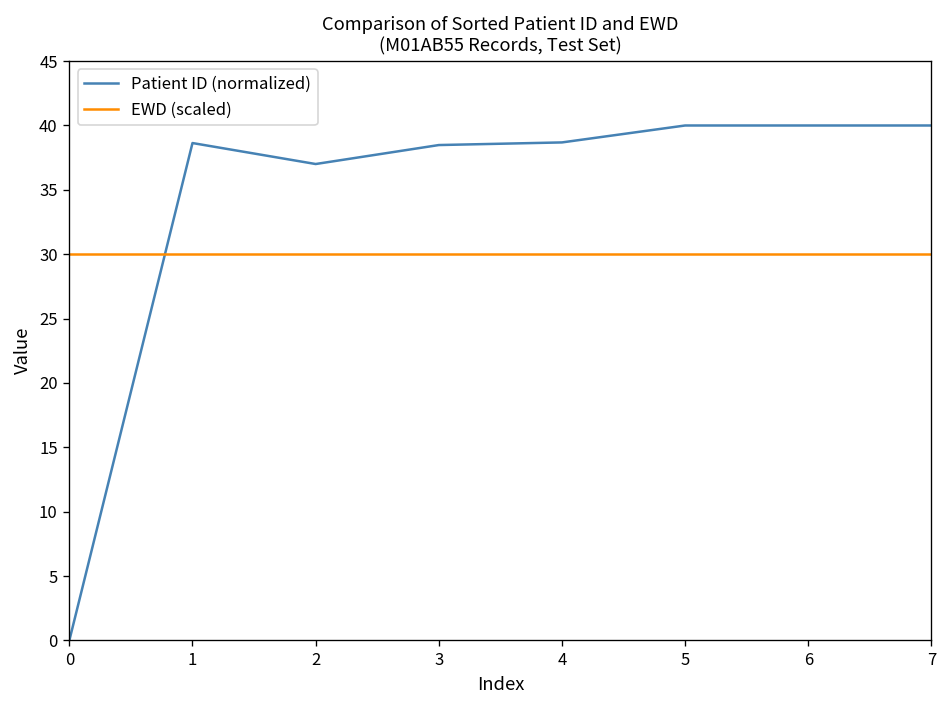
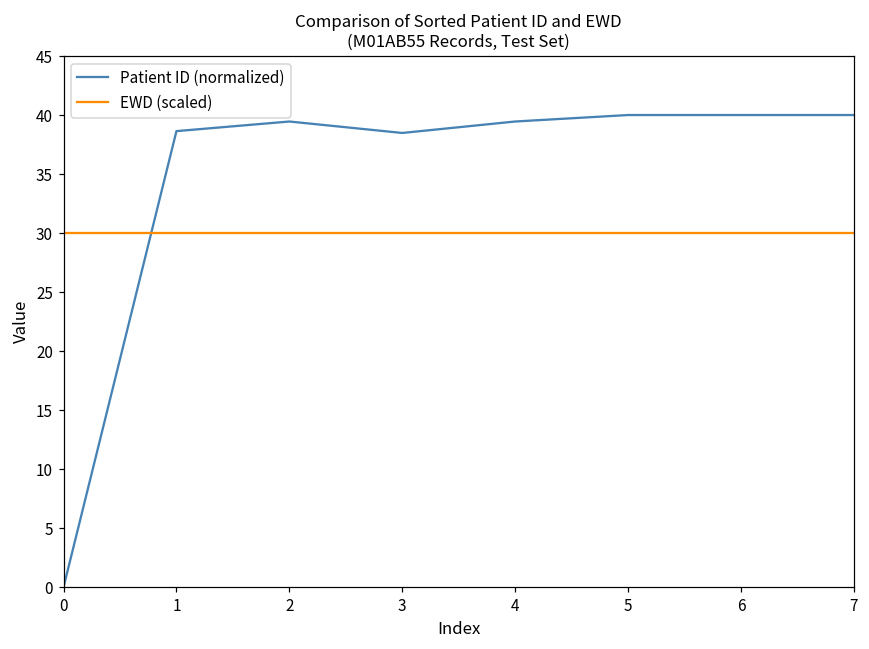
  {
    "Patient ID (normalized)": {
      "0": 0.0,
      "1": 38.6,
-     "2": 37.0,
+     "2": 39.5,
      "3": 38.5,
-     "4": 38.7,
+     "4": 39.5,
      "5": 40.0,
      "6": 40.0,
      "7": 40.0
    },
    "EWD (scaled)": {
      "0": 30.0,
      "1": 30.0,
      "2": 30.0,
      "3": 30.0,
      "4": 30.0,
      "5": 30.0,
      "6": 30.0,
      "7": 30.0
    }
  }
